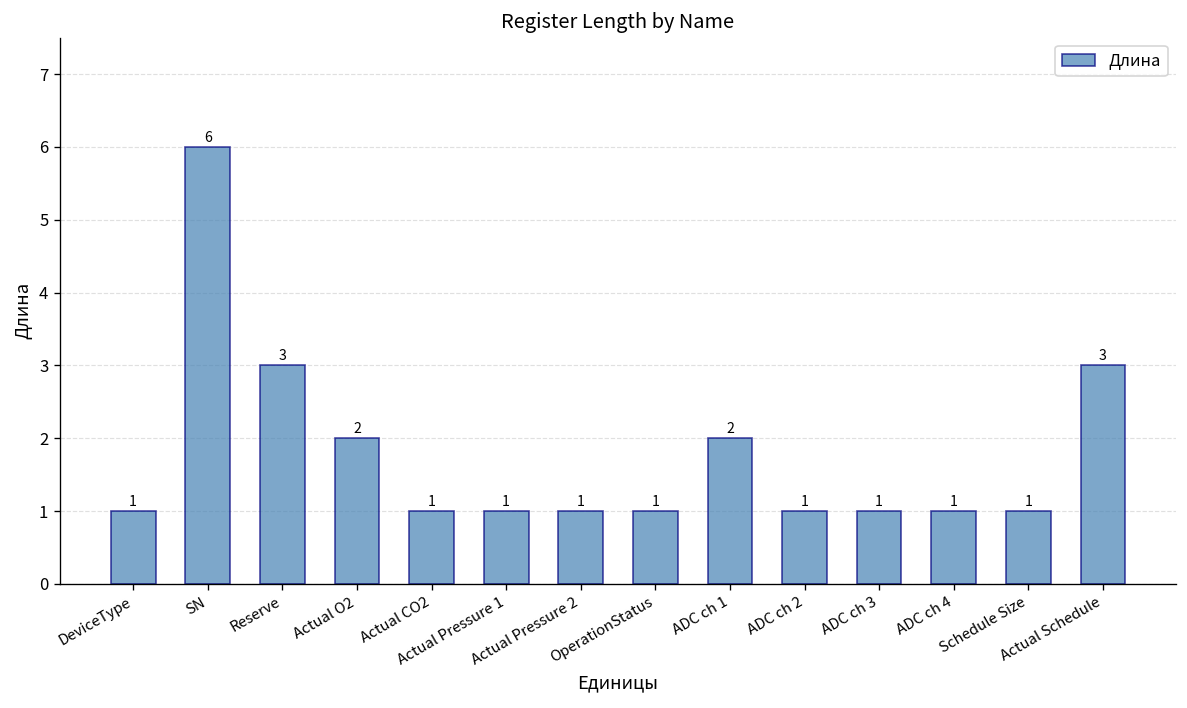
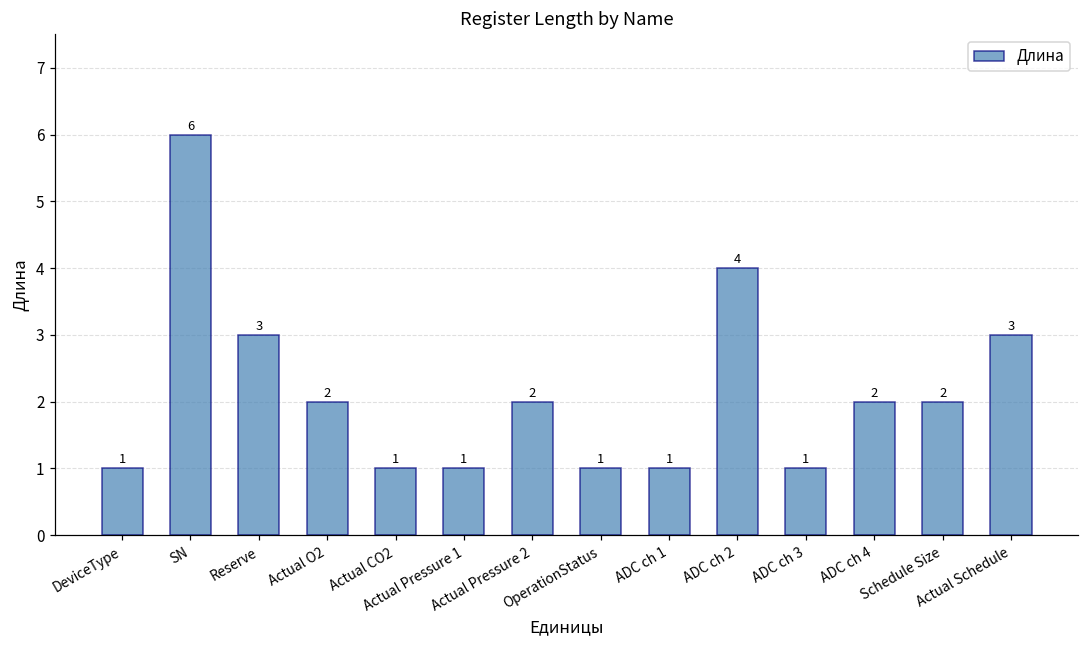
  {
    "DeviceType": 1,
    "SN": 6,
    "Reserve": 3,
    "Actual O2": 2,
    "Actual CO2": 1,
    "Actual Pressure 1": 1,
-   "Actual Pressure 2": 1,
+   "Actual Pressure 2": 2,
    "OperationStatus": 1,
-   "ADC ch 1": 2,
-   "ADC ch 2": 1,
+   "ADC ch 1": 1,
+   "ADC ch 2": 4,
    "ADC ch 3": 1,
-   "ADC ch 4": 1,
-   "Schedule Size": 1,
+   "ADC ch 4": 2,
+   "Schedule Size": 2,
    "Actual Schedule": 3
  }
